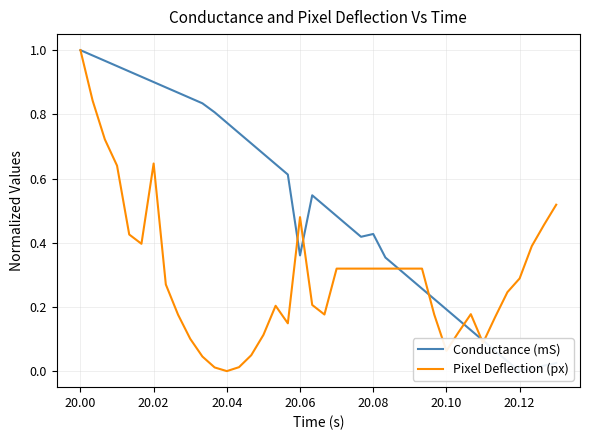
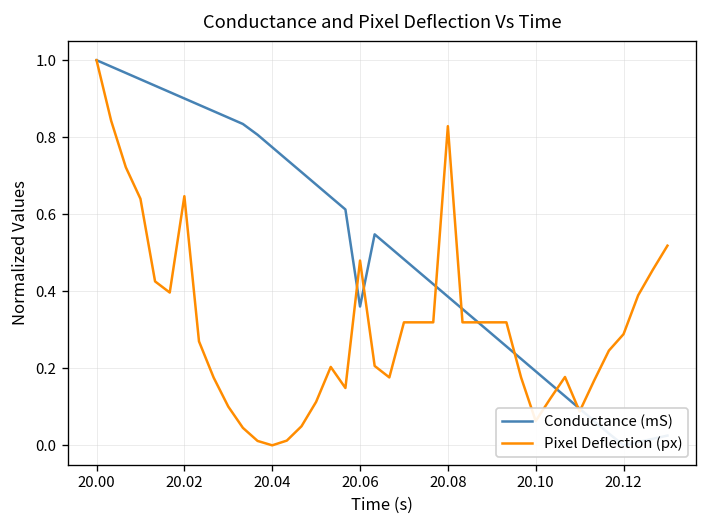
  {
    "Conductance (mS)": {
      "20.02": 0.90,
      "20.04": 0.77,
      "20.06": 0.36,
-     "20.08": 0.43,
+     "20.08": 0.39,
      "20.10": 0.19
    },
    "Pixel Deflection (px)": {
      "20.02": 0.65,
      "20.04": 0.00,
      "20.06": 0.48,
-     "20.08": 0.32,
+     "20.08": 0.83,
      "20.12": 0.29
    }
  }
